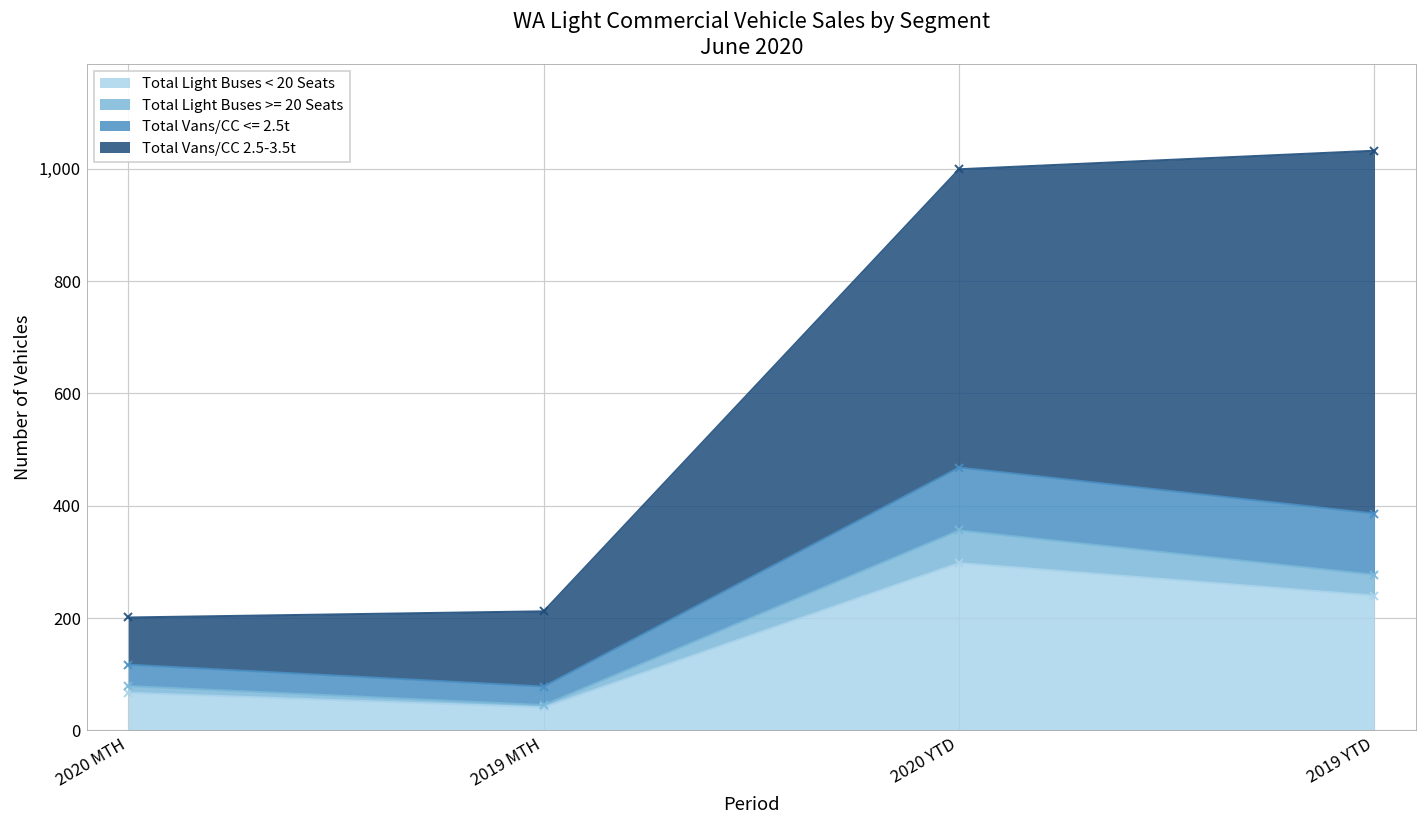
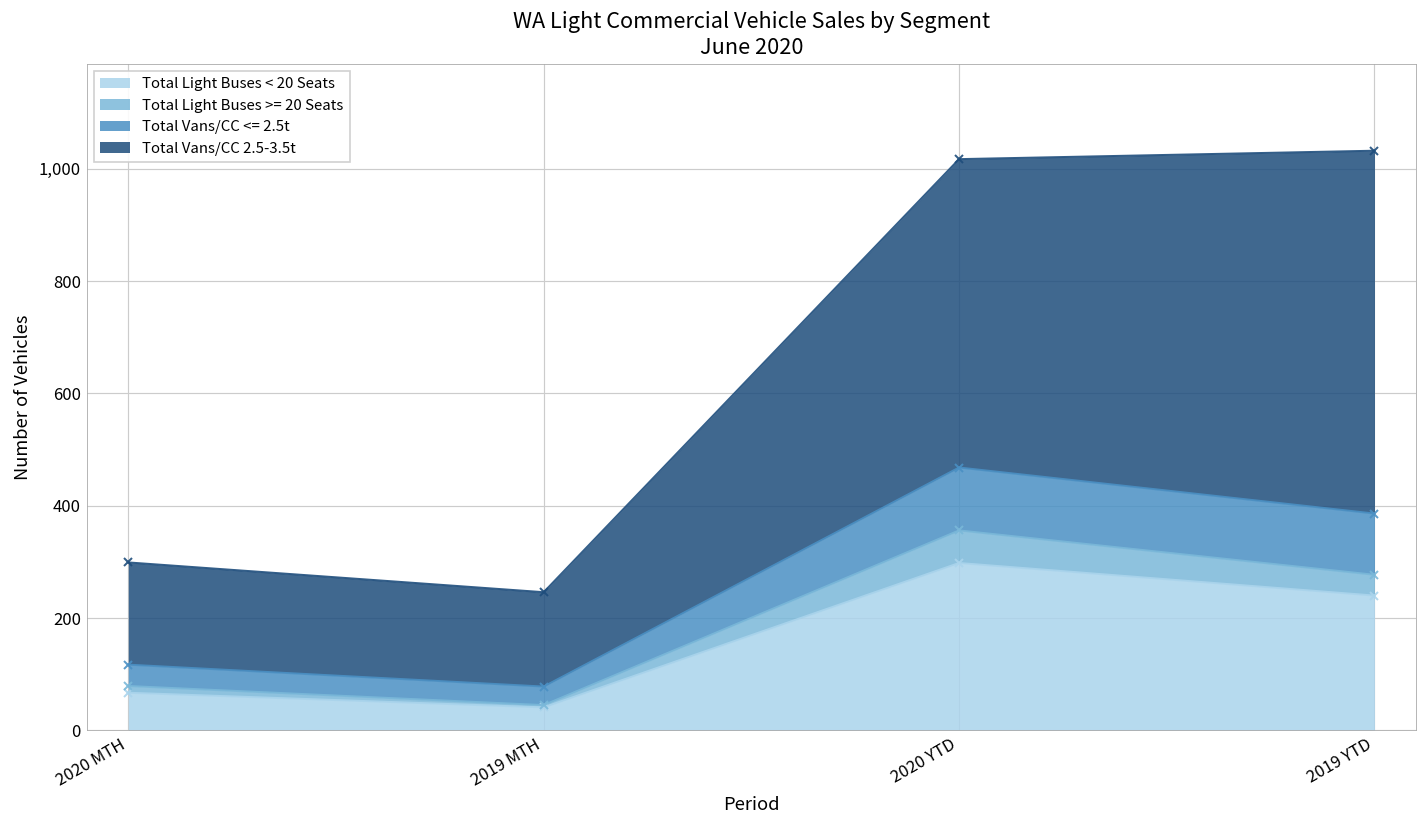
  {
    "Total Vans/CC <= 2.5t": {
      "2020 MTH": 40,
      "2019 MTH": 30,
      "2020 YTD": 110,
      "2019 YTD": 110
    },
    "Total Vans/CC 2.5-3.5t": {
-     "2020 MTH": 80,
-     "2019 MTH": 130,
-     "2020 YTD": 530,
+     "2020 MTH": 180,
+     "2019 MTH": 170,
+     "2020 YTD": 550,
      "2019 YTD": 650
    }
  }
